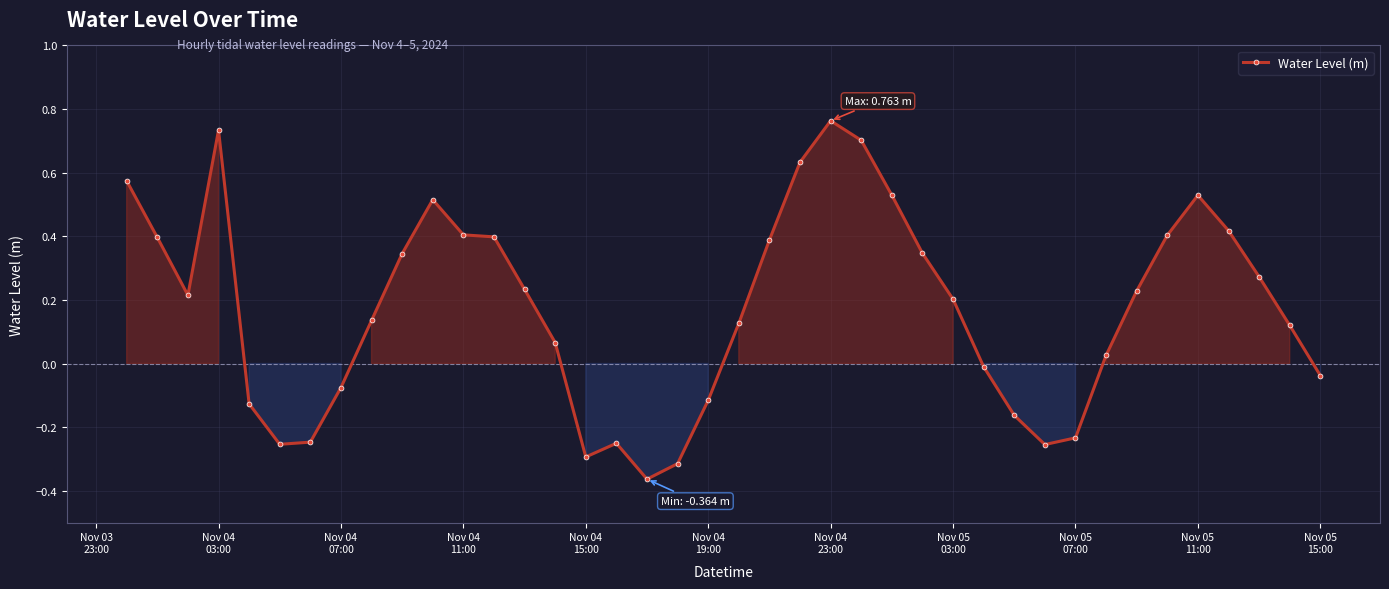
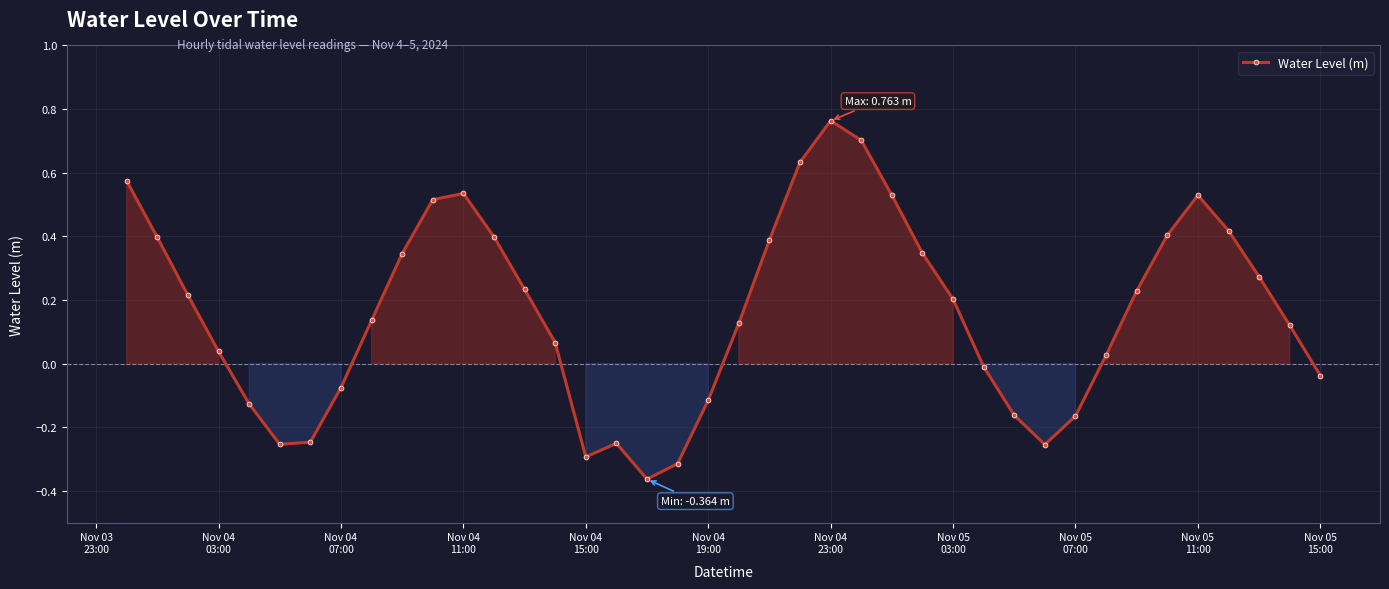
  {
-   "Nov 04 03:00": 0.73,
+   "Nov 04 03:00": 0.04,
    "Nov 04 07:00": -0.08,
-   "Nov 04 11:00": 0.40,
+   "Nov 04 11:00": 0.53,
    "Nov 04 15:00": -0.29,
    "Nov 04 19:00": -0.12,
    "Nov 05 03:00": 0.20,
-   "Nov 05 07:00": -0.23,
+   "Nov 05 07:00": -0.17,
    "Nov 05 11:00": 0.53,
    "Nov 05 15:00": -0.04
  }
